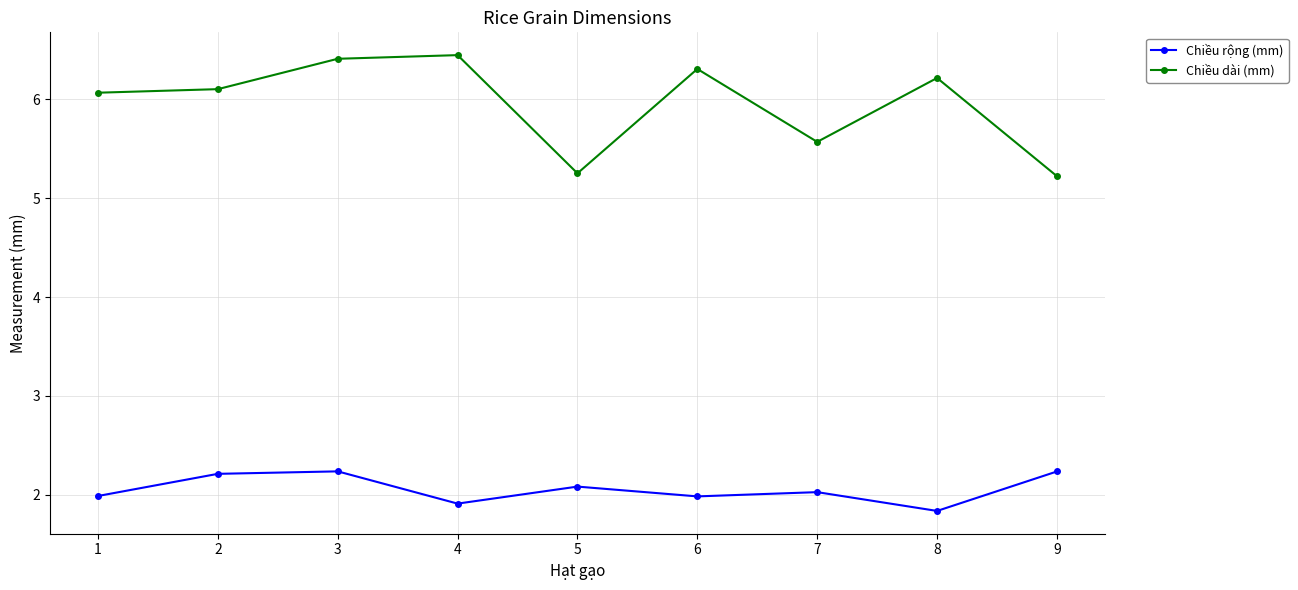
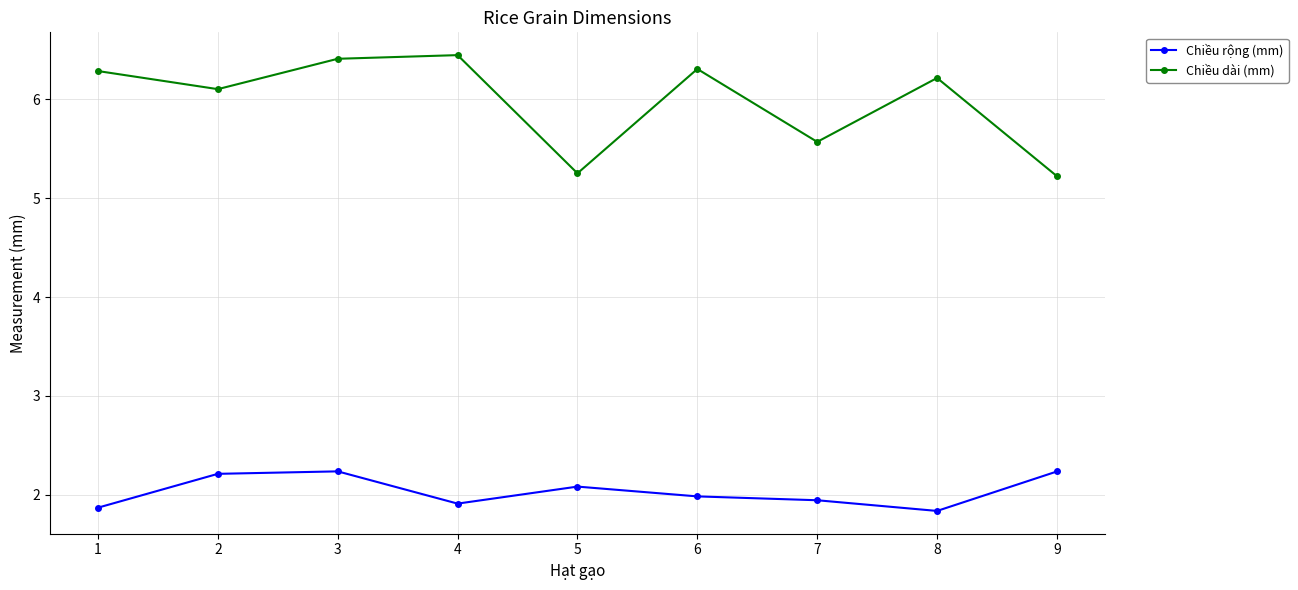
  {
    "Chiều rộng (mm)": {
-     "1": 2.0,
+     "1": 1.9,
      "2": 2.2,
      "3": 2.2,
      "4": 1.9,
      "5": 2.1,
      "6": 2.0,
-     "7": 2.0,
+     "7": 1.9,
      "8": 1.8,
      "9": 2.2
    },
    "Chiều dài (mm)": {
-     "1": 6.1,
+     "1": 6.3,
      "2": 6.1,
      "3": 6.4,
      "4": 6.4,
      "5": 5.3,
      "6": 6.3,
      "7": 5.6,
      "8": 6.2,
      "9": 5.2
    }
  }
